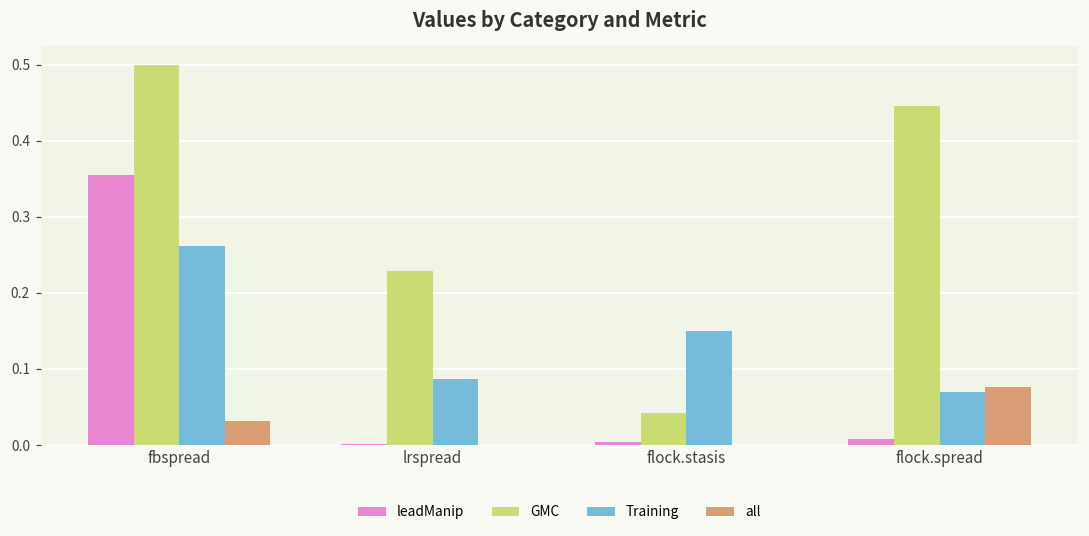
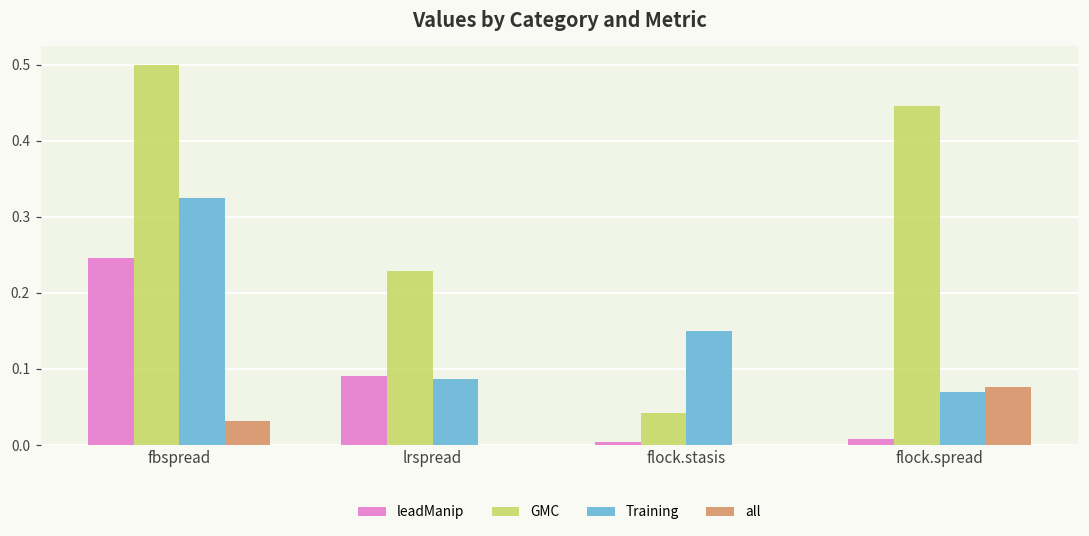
  {
    "leadManip": {
-     "fbspread": 0.35,
-     "lrspread": 0.00,
+     "fbspread": 0.25,
+     "lrspread": 0.09,
      "flock.stasis": 0.00,
      "flock.spread": 0.01
    },
    "GMC": {
      "fbspread": 0.50,
      "lrspread": 0.23,
      "flock.stasis": 0.04,
      "flock.spread": 0.45
    },
    "Training": {
-     "fbspread": 0.26,
+     "fbspread": 0.32,
      "lrspread": 0.09,
      "flock.stasis": 0.15,
      "flock.spread": 0.07
    },
    "all": {
      "fbspread": 0.03,
      "flock.spread": 0.08
    }
  }
